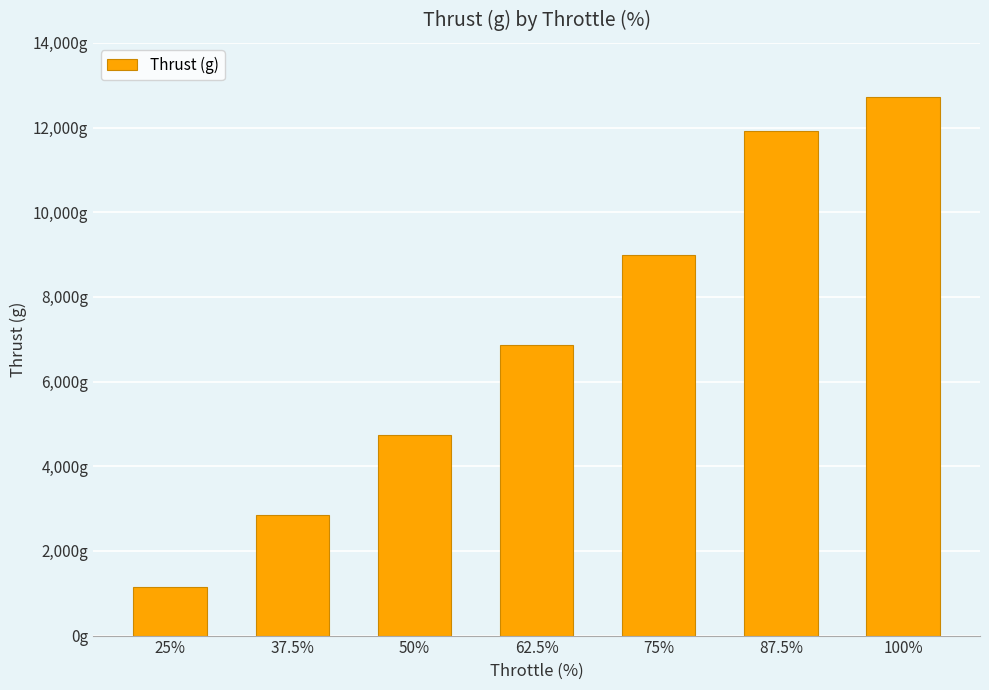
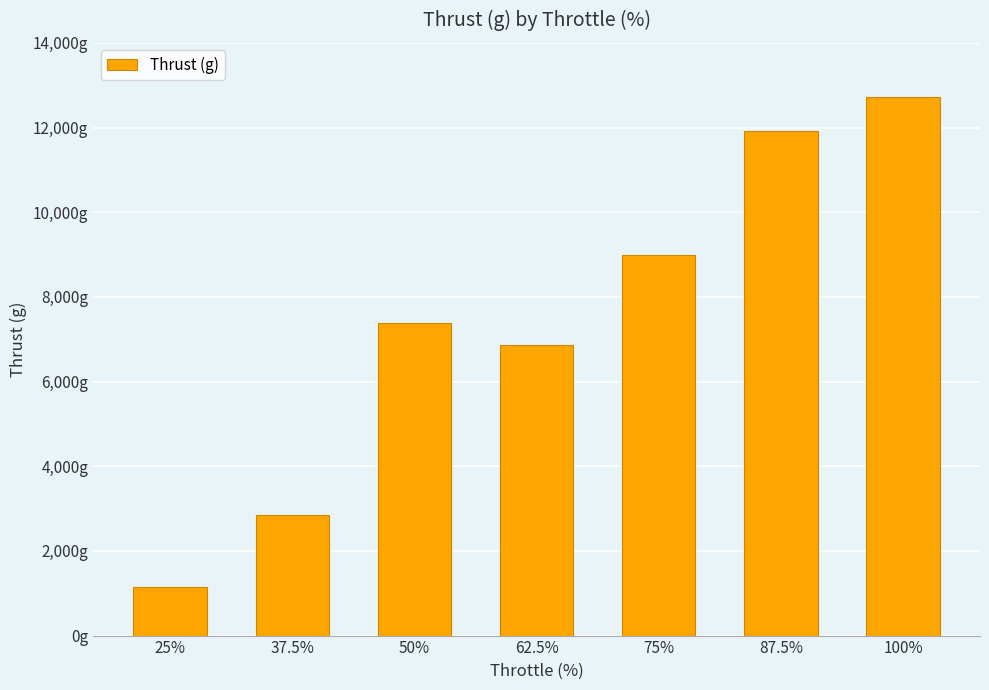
  {
    "25%": "1,200g",
    "37.5%": "2,800g",
-   "50%": "4,700g",
+   "50%": "7,400g",
    "62.5%": "6,900g",
    "75%": "9,000g",
    "87.5%": "11,900g",
    "100%": "12,700g"
  }
